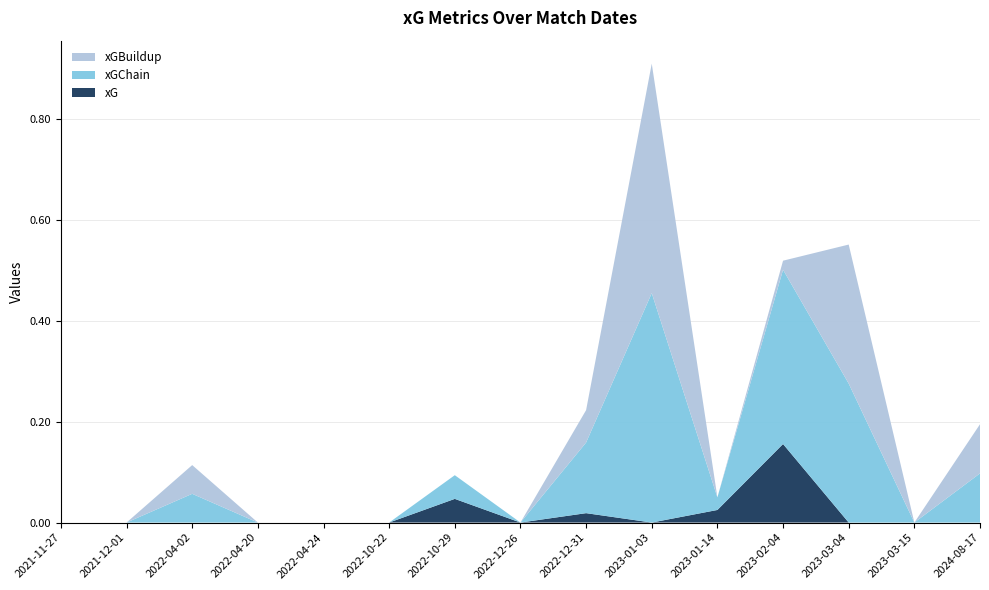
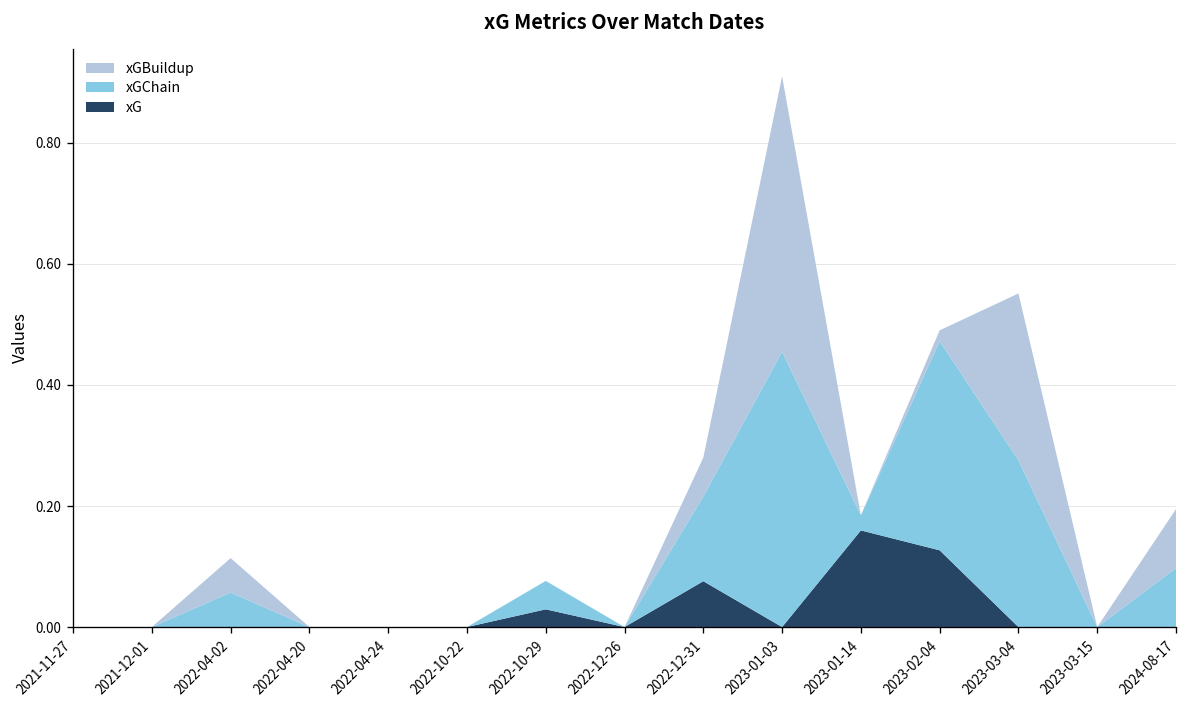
  {
    "xG": {
      "2022-04-02": 0.00,
-     "2022-10-29": 0.05,
-     "2022-12-31": 0.02,
+     "2022-10-29": 0.03,
+     "2022-12-31": 0.08,
      "2023-01-03": 0.00,
-     "2023-01-14": 0.02,
-     "2023-02-04": 0.16,
+     "2023-01-14": 0.16,
+     "2023-02-04": 0.13,
      "2023-03-04": 0.00,
      "2024-08-17": 0.00
    }
  }
